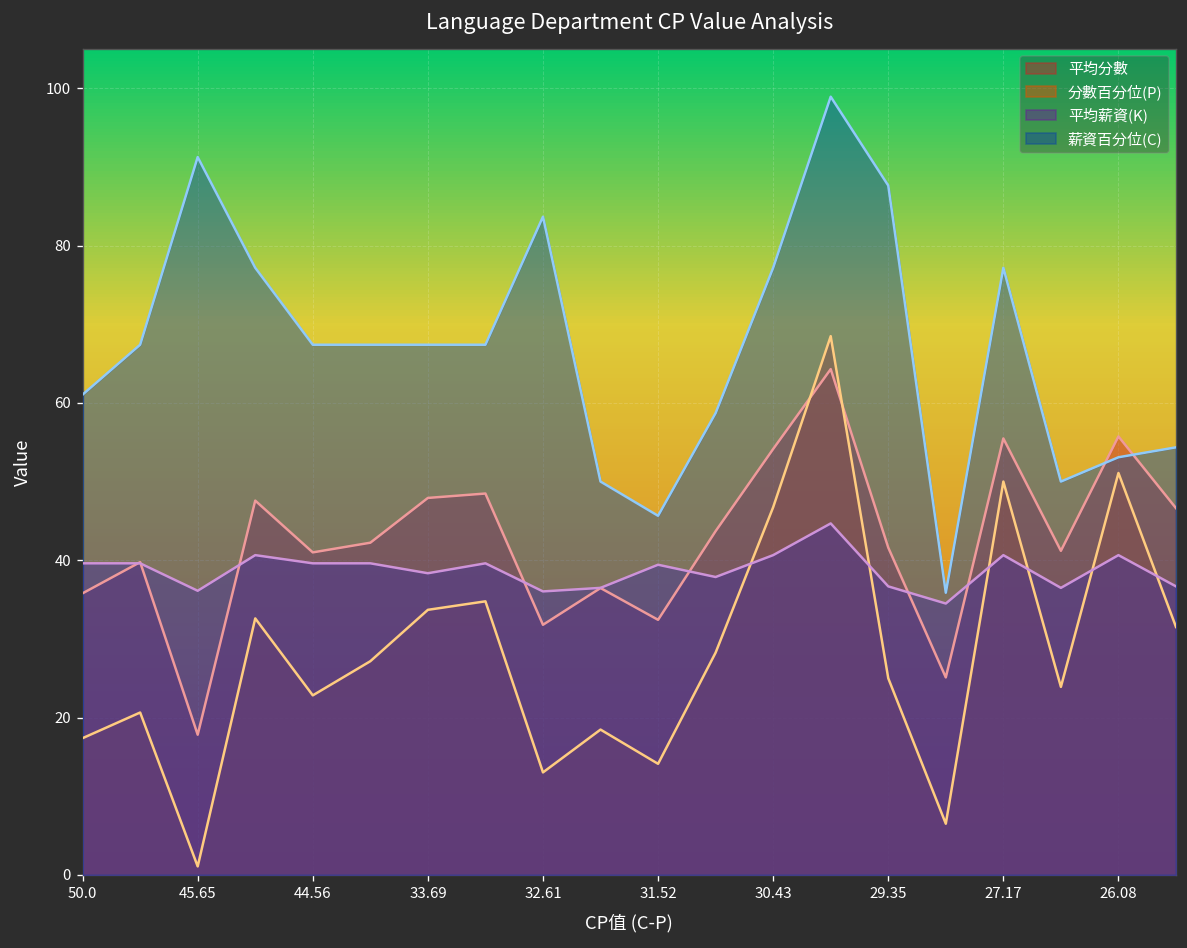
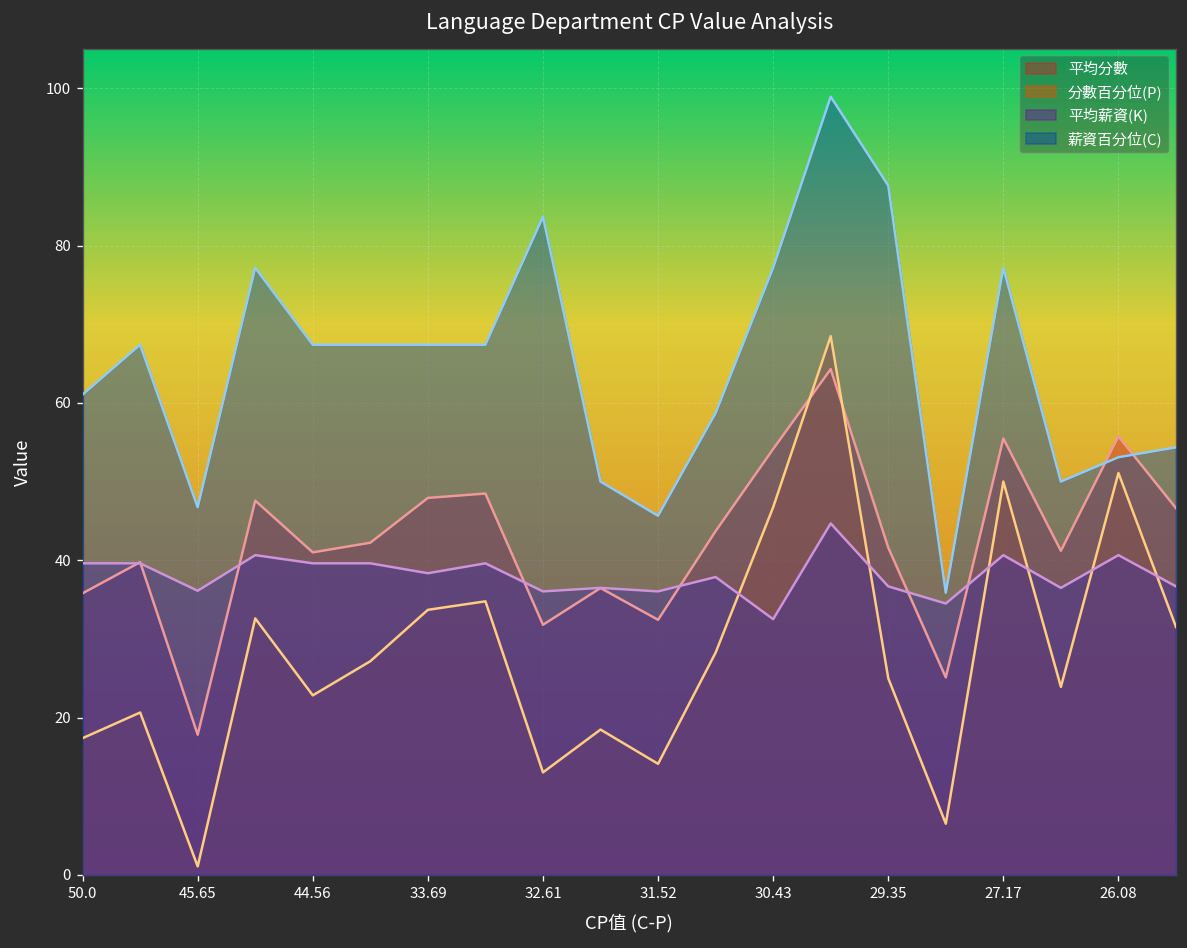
  {
    "平均薪資(K)": {
      "50.0": 40,
      "45.65": 36,
      "44.56": 40,
      "33.69": 38,
      "32.61": 36,
-     "31.52": 39,
-     "30.43": 41,
+     "31.52": 36,
+     "30.43": 33,
      "29.35": 37,
      "27.17": 41,
      "26.08": 41
    },
    "薪資百分位(C)": {
      "50.0": 61,
-     "45.65": 91,
+     "45.65": 47,
      "44.56": 67,
      "33.69": 67,
      "32.61": 84,
      "31.52": 46,
      "30.43": 77,
      "29.35": 88,
      "27.17": 77,
      "26.08": 53
    }
  }
